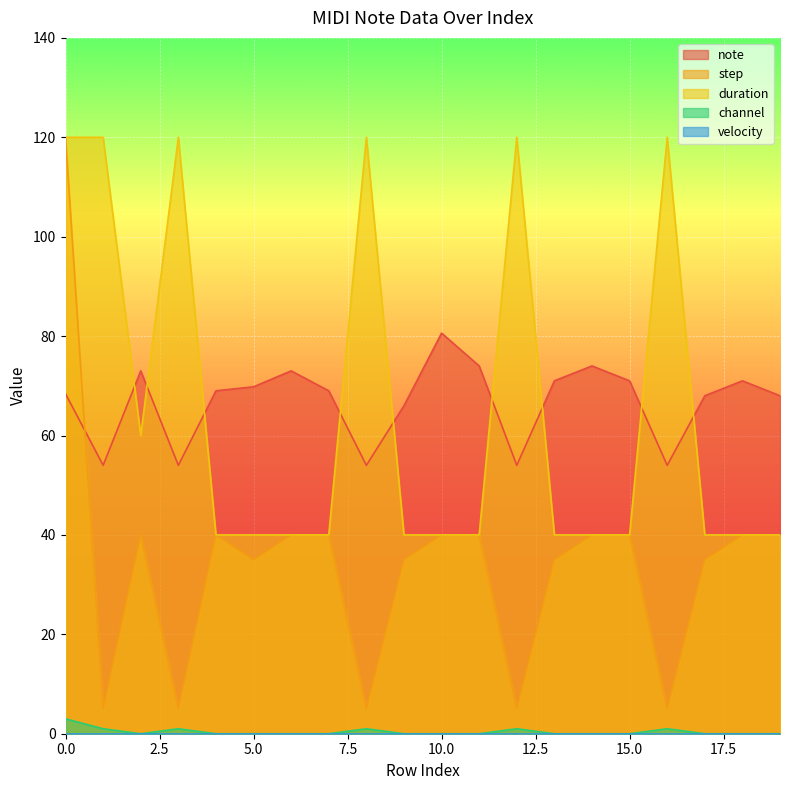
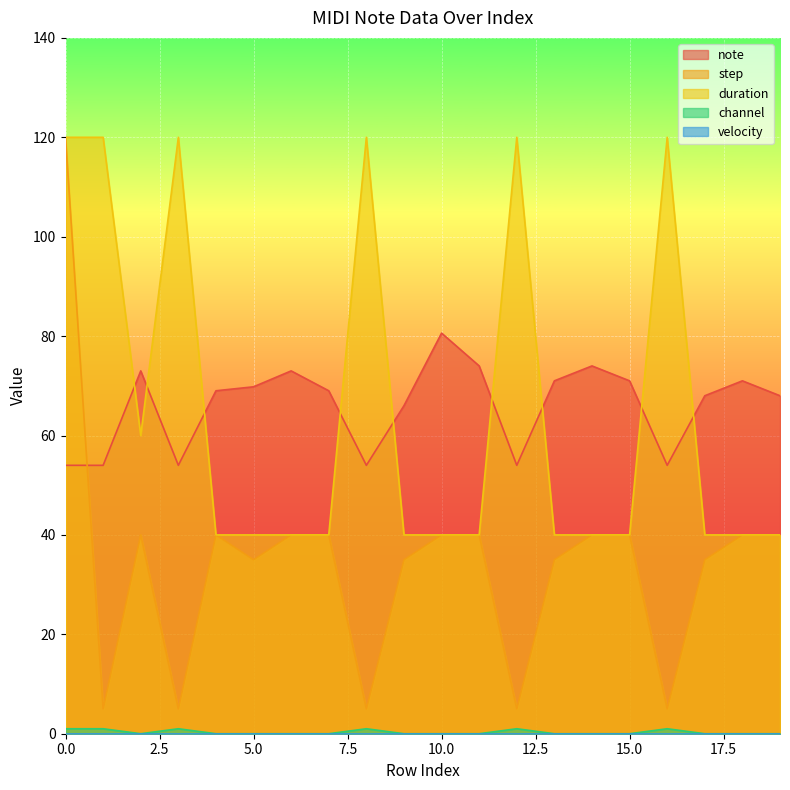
  {
    "note": {
-     "0.0": 68,
+     "0.0": 54,
      "5.0": 70,
      "10.0": 81,
      "15.0": 71
    },
    "channel": {
-     "0.0": 3
+     "0.0": 1
    },
    "velocity": {
      "0.0": 0
    }
  }
